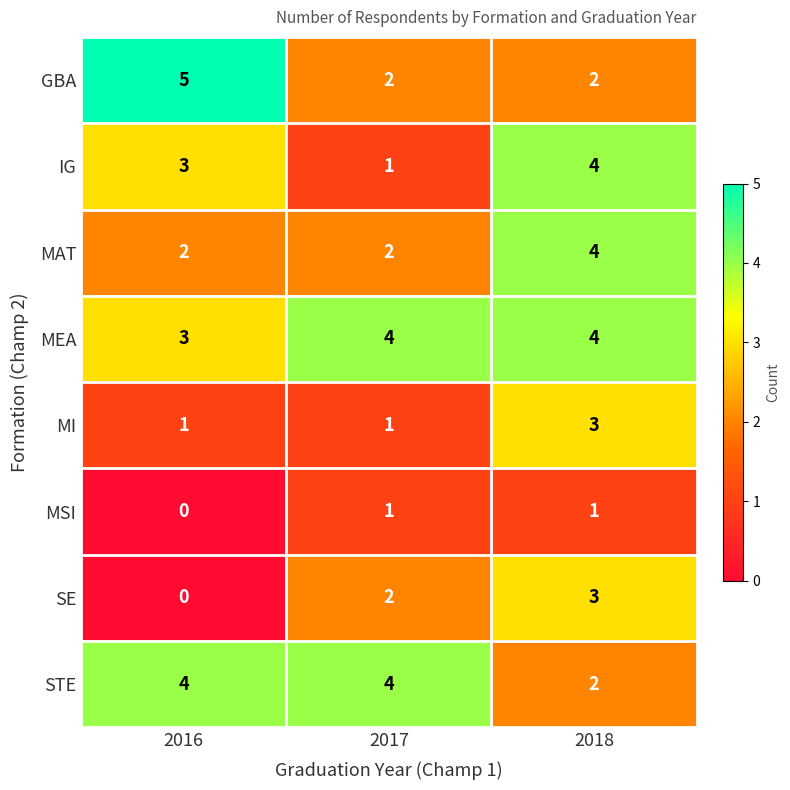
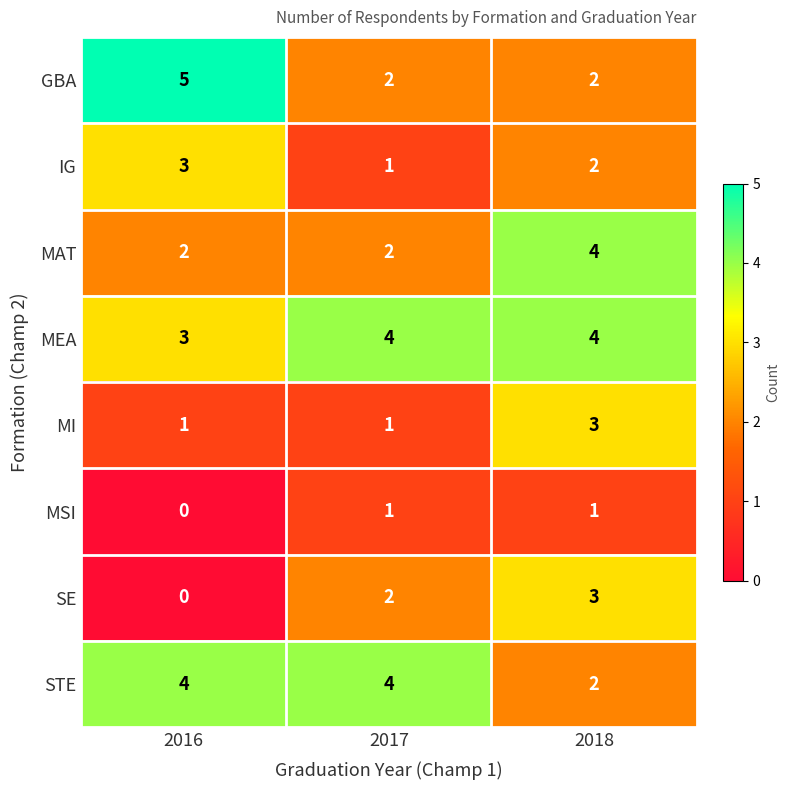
  {
    "GBA": {
      "2016": 5,
      "2017": 2,
      "2018": 2
    },
    "IG": {
      "2016": 3,
      "2017": 1,
-     "2018": 4
+     "2018": 2
    },
    "MAT": {
      "2016": 2,
      "2017": 2,
      "2018": 4
    },
    "MEA": {
      "2016": 3,
      "2017": 4,
      "2018": 4
    },
    "MI": {
      "2016": 1,
      "2017": 1,
      "2018": 3
    },
    "MSI": {
      "2016": 0,
      "2017": 1,
      "2018": 1
    },
    "SE": {
      "2016": 0,
      "2017": 2,
      "2018": 3
    },
    "STE": {
      "2016": 4,
      "2017": 4,
      "2018": 2
    }
  }
